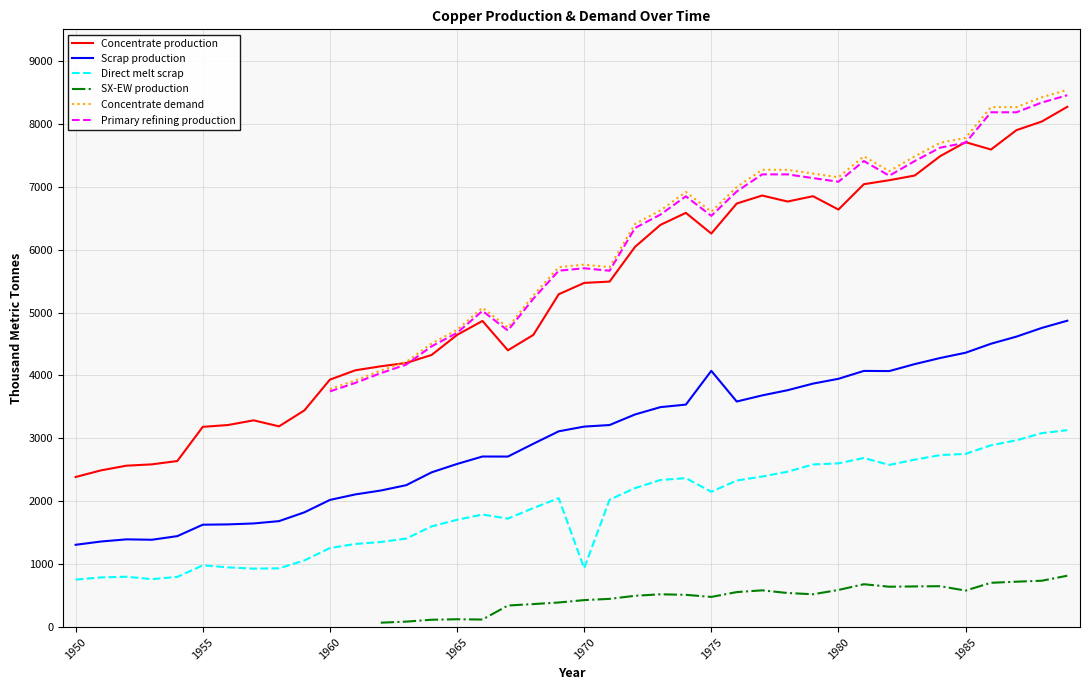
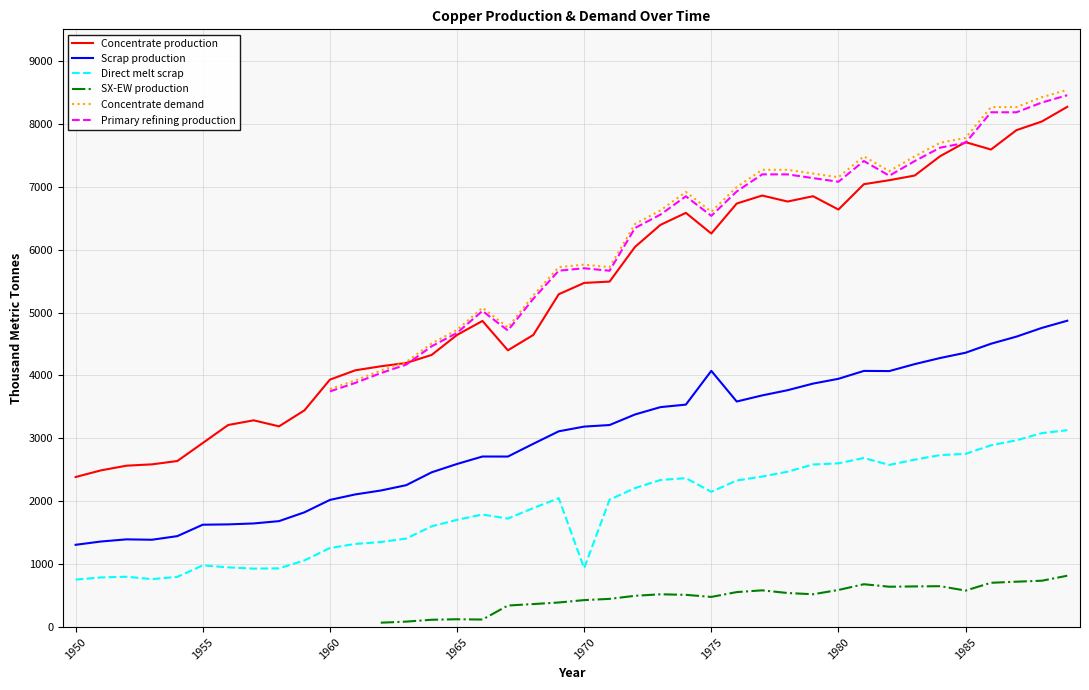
  {
    "Concentrate production": {
      "1950": 2400,
-     "1955": 3200,
+     "1955": 2900,
      "1960": 3900,
      "1970": 5500,
      "1975": 6300,
      "1980": 6600
    },
    "Scrap production": {
      "1950": 1300,
      "1955": 1600,
      "1960": 2000,
      "1965": 2600,
      "1970": 3200,
      "1975": 4100,
      "1980": 3900,
      "1985": 4400
    },
    "Direct melt scrap": {
      "1950": 800,
      "1955": 1000,
      "1960": 1300,
      "1965": 1700,
      "1970": 900,
      "1975": 2200,
      "1980": 2600,
      "1985": 2800
    },
    "SX-EW production": {
      "1965": 100,
      "1970": 400,
      "1975": 500,
      "1980": 600,
      "1985": 600
    },
    "Concentrate demand": {
      "1965": 4700,
      "1970": 5800,
      "1975": 6600,
      "1980": 7100,
      "1985": 7800
    },
    "Primary refining production": {
      "1970": 5700,
      "1975": 6500,
      "1980": 7100
    }
  }
